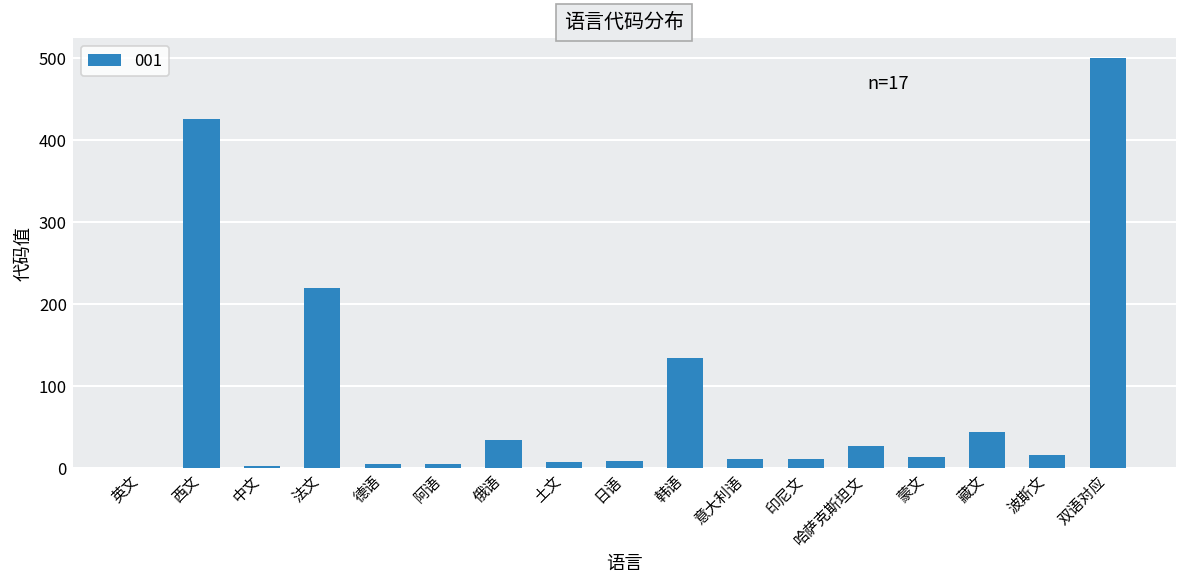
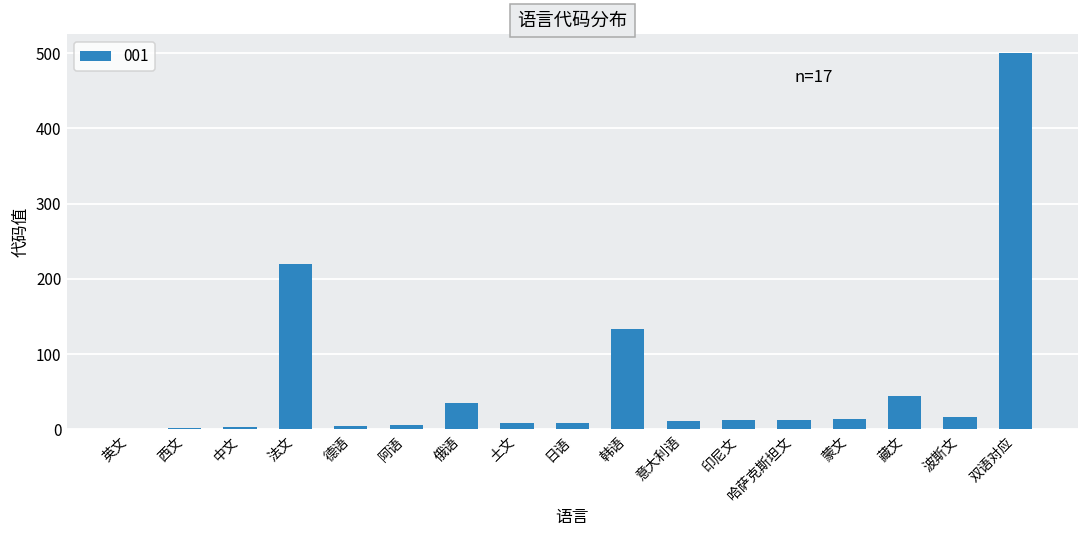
  {
-   "西文": 430,
+   "西文": 0,
    "法文": 220,
    "德语": 10,
    "阿语": 10,
    "俄语": 40,
    "土文": 10,
    "日语": 10,
    "韩语": 130,
    "意大利语": 10,
    "印尼文": 10,
-   "哈萨克斯坦文": 30,
+   "哈萨克斯坦文": 10,
    "蒙文": 10,
    "藏文": 40,
    "波斯文": 20,
    "双语对应": 500
  }
